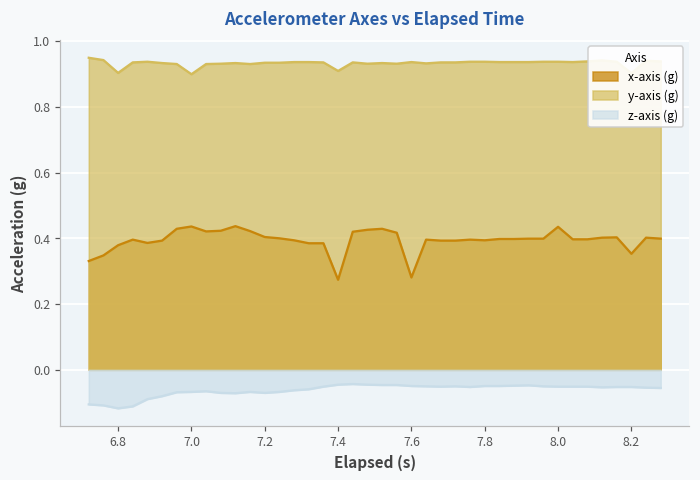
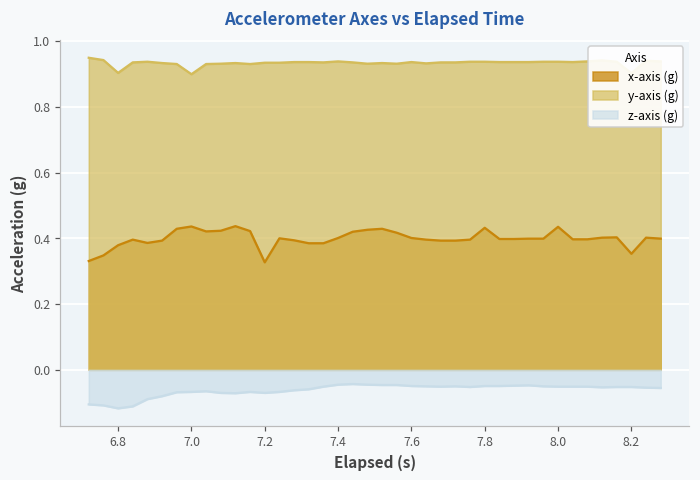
  {
    "x-axis (g)": {
      "6.8": 0.38,
      "7.0": 0.44,
-     "7.2": 0.40,
-     "7.4": 0.27,
-     "7.6": 0.28,
-     "7.8": 0.39,
+     "7.2": 0.33,
+     "7.4": 0.40,
+     "7.6": 0.40,
+     "7.8": 0.43,
      "8.0": 0.44,
      "8.2": 0.35
    },
    "y-axis (g)": {
      "6.8": 0.90,
      "7.0": 0.90,
      "7.2": 0.93,
-     "7.4": 0.91,
+     "7.4": 0.94,
      "7.6": 0.94,
      "7.8": 0.94,
      "8.0": 0.94
    }
  }
